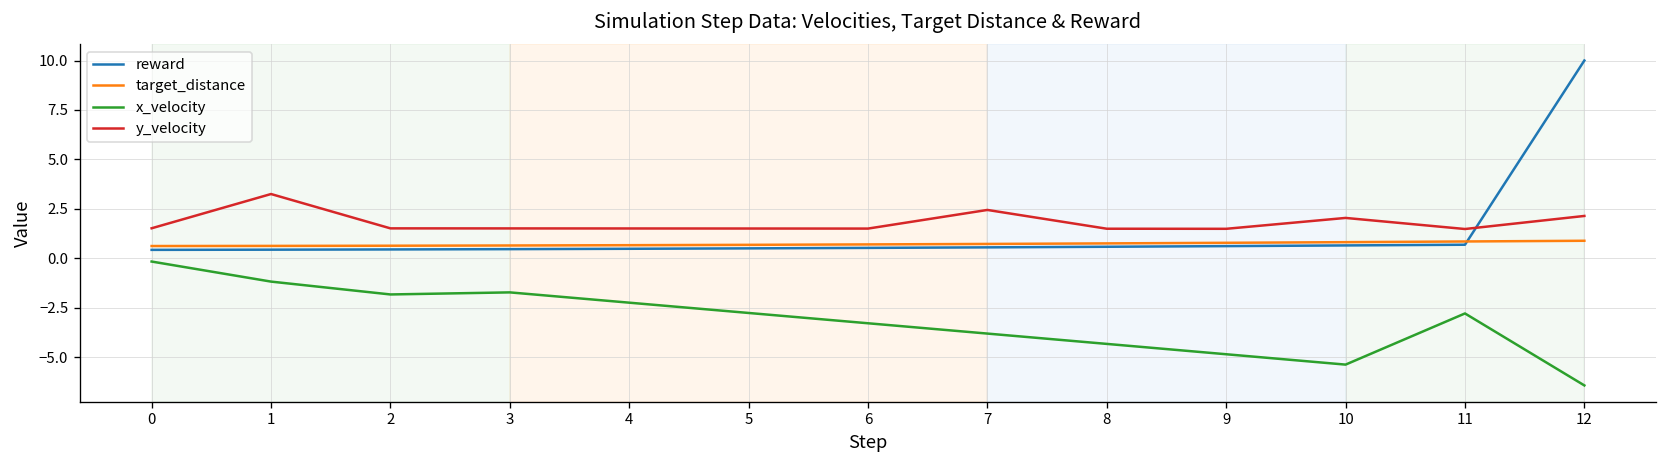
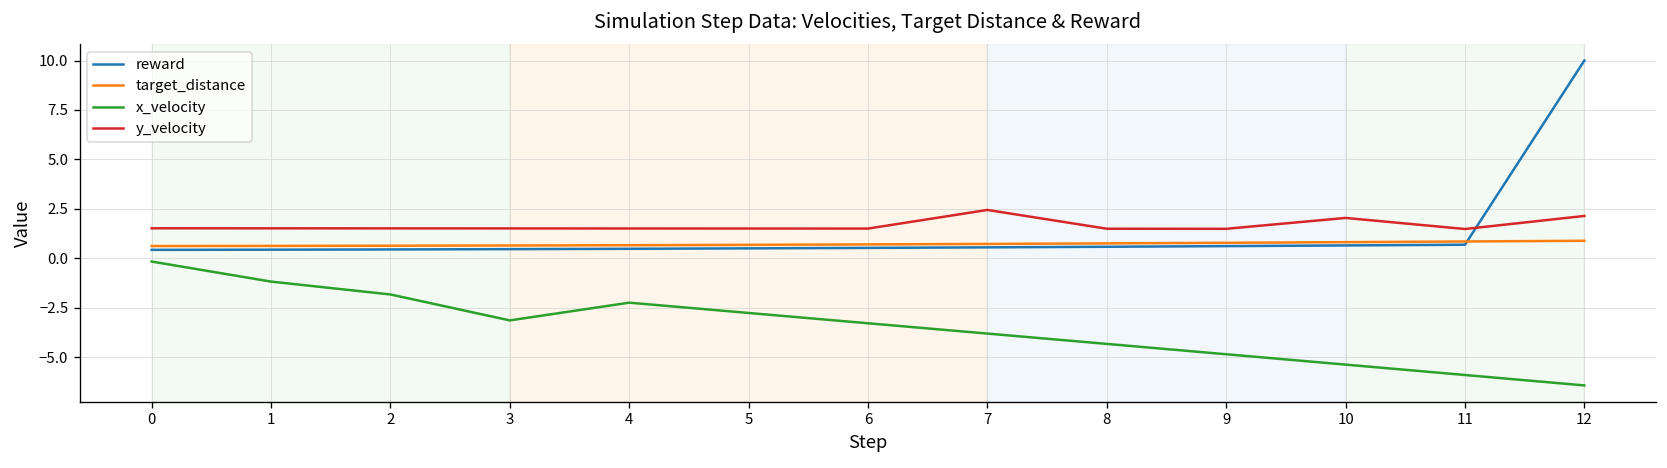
  {
    "reward": {
      "0": 0.4,
      "1": 0.4,
      "2": 0.4,
      "3": 0.5,
      "4": 0.5,
      "5": 0.5,
      "6": 0.5,
      "7": 0.6,
      "8": 0.6,
      "9": 0.6,
      "10": 0.7,
      "11": 0.7,
      "12": 10.0
    },
    "target_distance": {
      "0": 0.6,
      "1": 0.6,
      "2": 0.6,
      "3": 0.6,
      "4": 0.7,
      "5": 0.7,
      "6": 0.7,
      "7": 0.7,
      "8": 0.8,
      "9": 0.8,
      "10": 0.8,
      "11": 0.9,
      "12": 0.9
    },
    "x_velocity": {
      "0": -0.2,
      "1": -1.2,
      "2": -1.8,
-     "3": -1.7,
+     "3": -3.1,
      "4": -2.2,
      "5": -2.8,
      "6": -3.3,
      "7": -3.8,
      "8": -4.3,
      "9": -4.9,
      "10": -5.4,
-     "11": -2.8,
+     "11": -5.9,
      "12": -6.4
    },
    "y_velocity": {
      "0": 1.5,
-     "1": 3.3,
+     "1": 1.5,
      "2": 1.5,
      "3": 1.5,
      "4": 1.5,
      "5": 1.5,
      "6": 1.5,
      "7": 2.4,
      "8": 1.5,
      "9": 1.5,
      "10": 2.0,
      "11": 1.5,
      "12": 2.1
    }
  }
